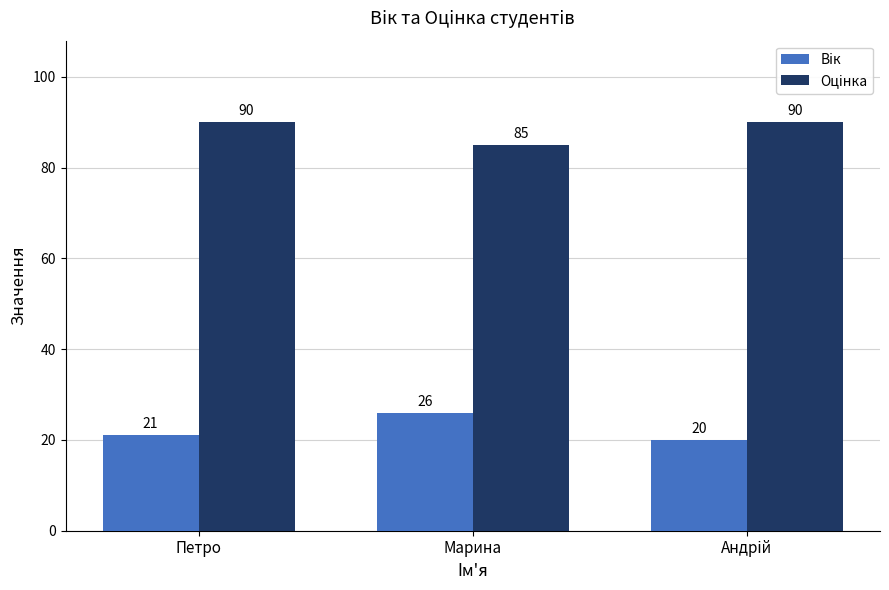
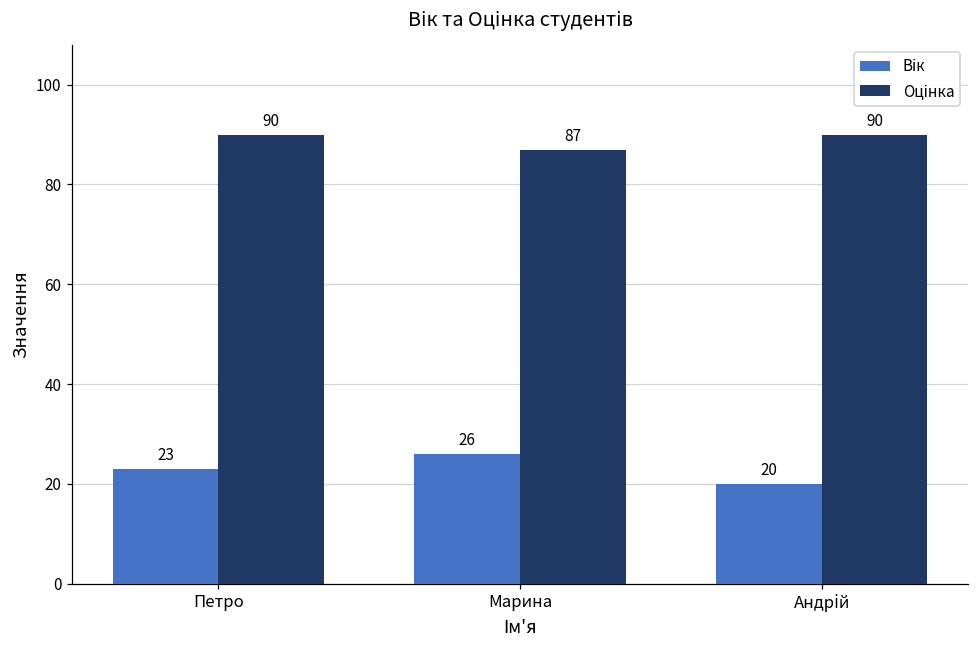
  {
    "Вік": {
-     "Петро": 21,
+     "Петро": 23,
      "Марина": 26,
      "Андрій": 20
    },
    "Оцінка": {
      "Петро": 90,
-     "Марина": 85,
+     "Марина": 87,
      "Андрій": 90
    }
  }
